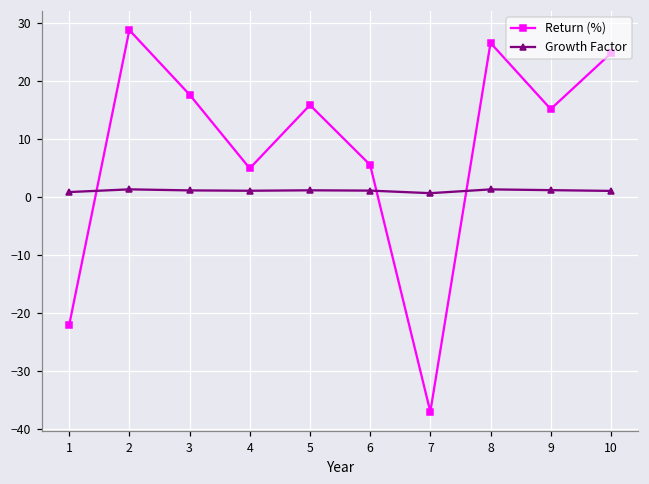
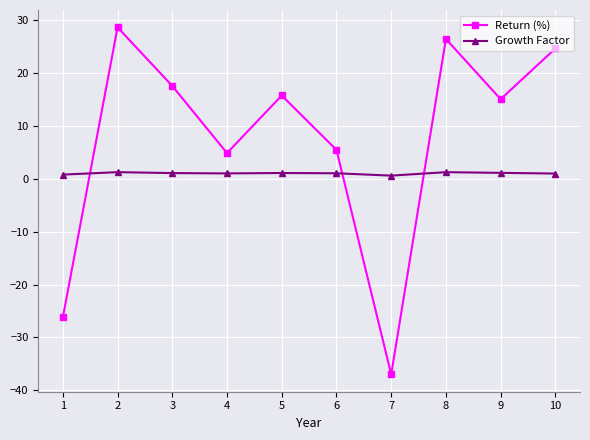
  {
    "Return (%)": {
-     "1": -22,
+     "1": -26,
      "2": 29,
      "3": 18,
      "4": 5,
      "5": 16,
      "6": 6,
      "7": -37,
      "8": 27,
      "9": 15
    },
    "Growth Factor": {
      "1": 1,
      "2": 1,
      "3": 1,
      "4": 1,
      "5": 1,
      "6": 1,
      "7": 1,
      "8": 1,
      "9": 1,
      "10": 1
    }
  }
